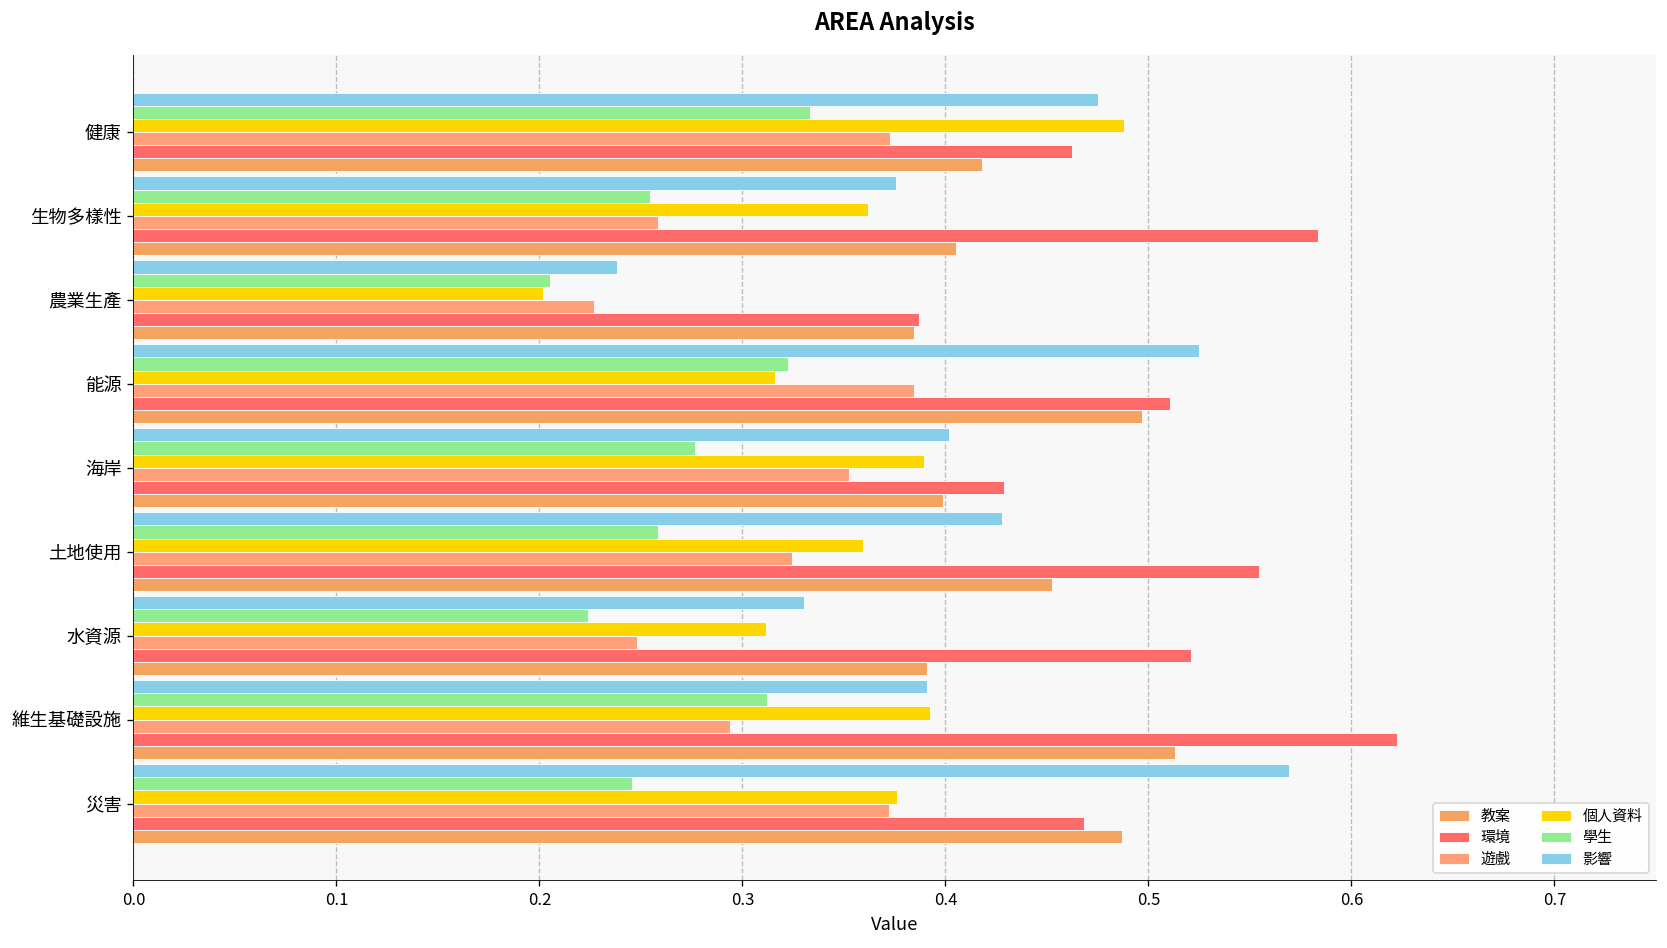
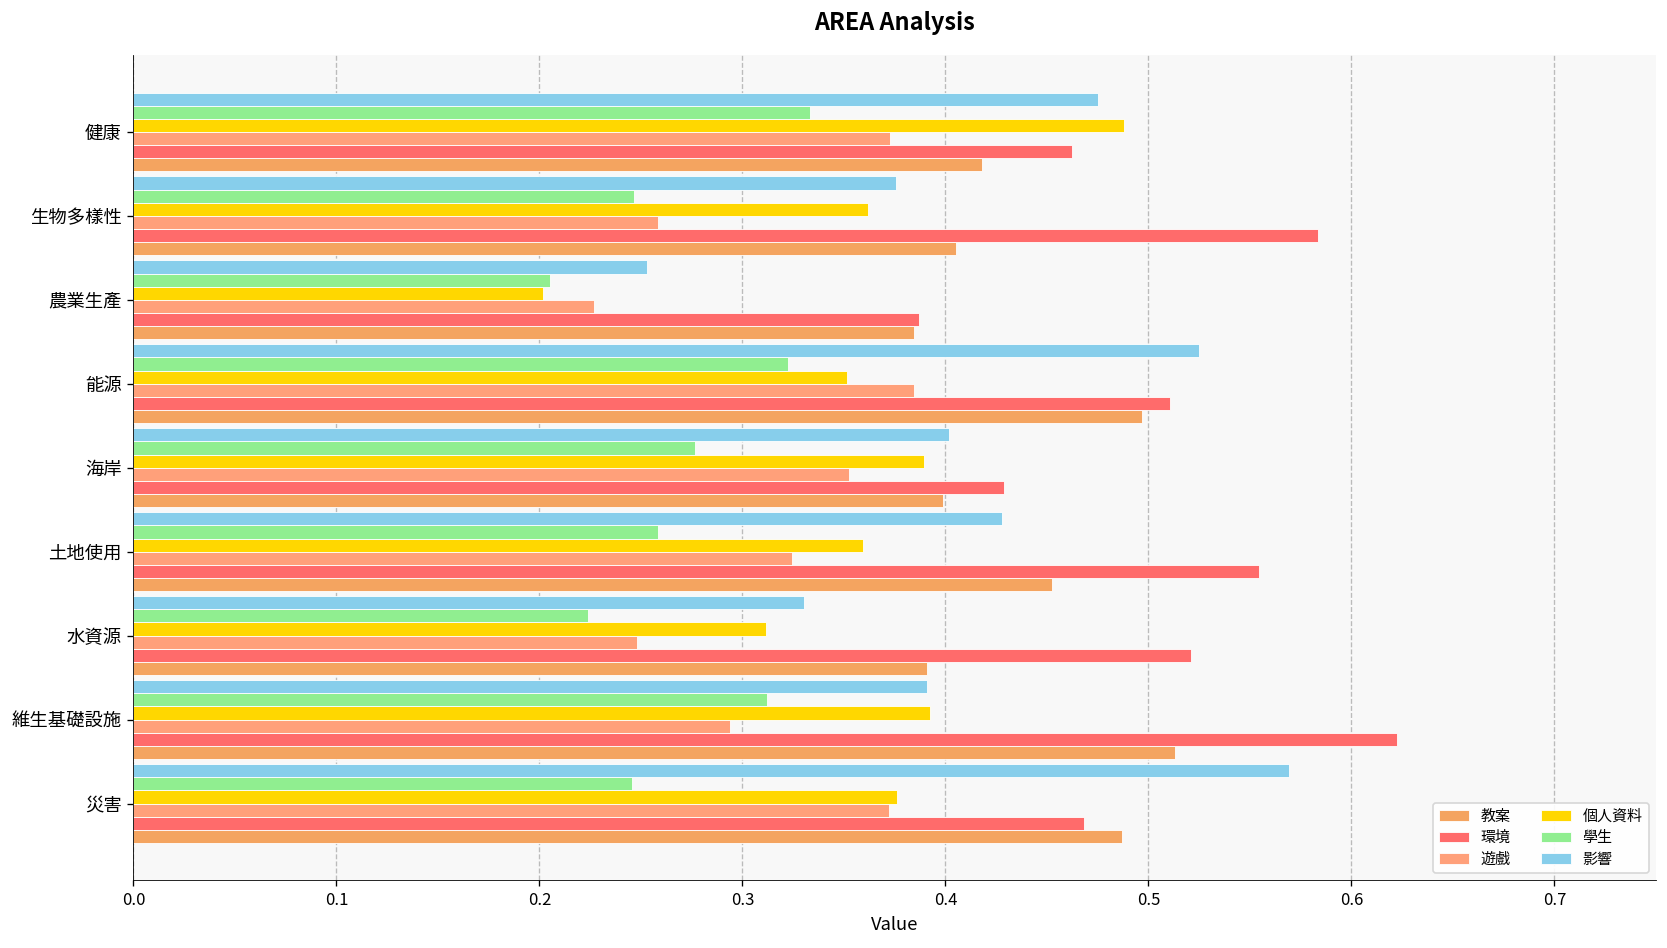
  {
    "個人資料": {
      "健康": 0.488,
      "生物多樣性": 0.362,
      "農業生產": 0.202,
-     "能源": 0.316,
+     "能源": 0.351,
      "海岸": 0.389,
      "土地使用": 0.359,
      "水資源": 0.312,
      "維生基礎設施": 0.393,
      "災害": 0.376
    },
    "學生": {
      "健康": 0.333,
-     "生物多樣性": 0.255,
+     "生物多樣性": 0.247,
      "農業生產": 0.205,
      "能源": 0.322,
      "海岸": 0.277,
      "土地使用": 0.258,
      "水資源": 0.224,
      "維生基礎設施": 0.312,
      "災害": 0.246
    },
    "影響": {
      "健康": 0.475,
      "生物多樣性": 0.376,
-     "農業生產": 0.238,
+     "農業生產": 0.253,
      "能源": 0.525,
      "海岸": 0.402,
      "土地使用": 0.428,
      "水資源": 0.330,
      "維生基礎設施": 0.391,
      "災害": 0.569
    }
  }
